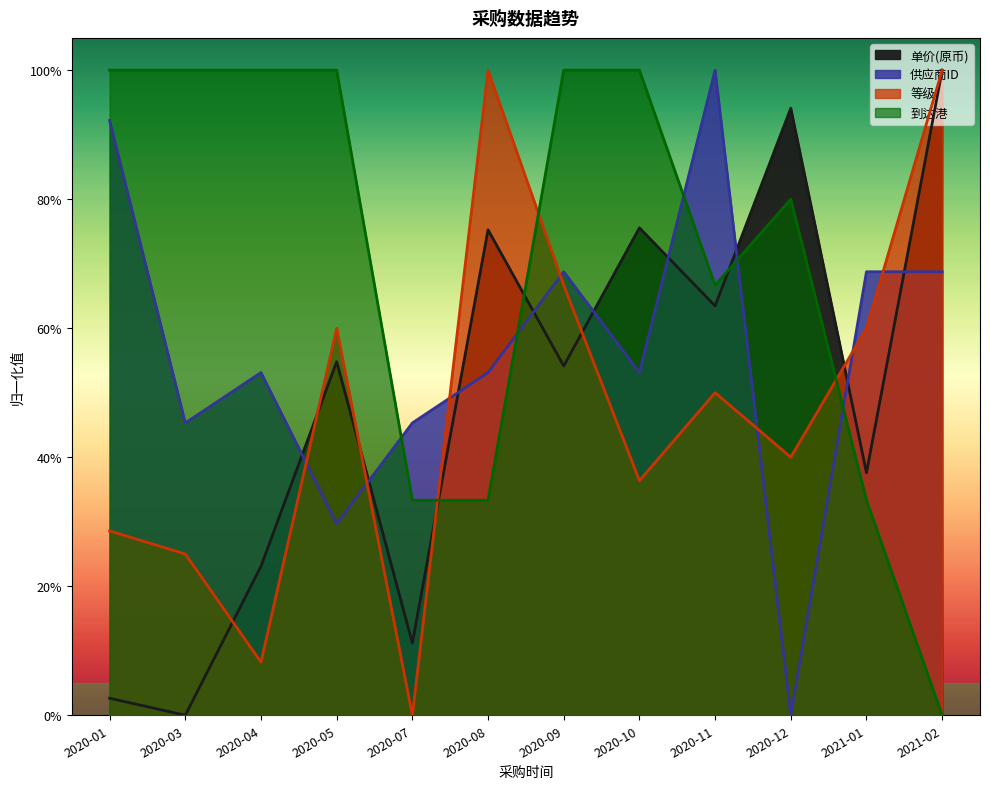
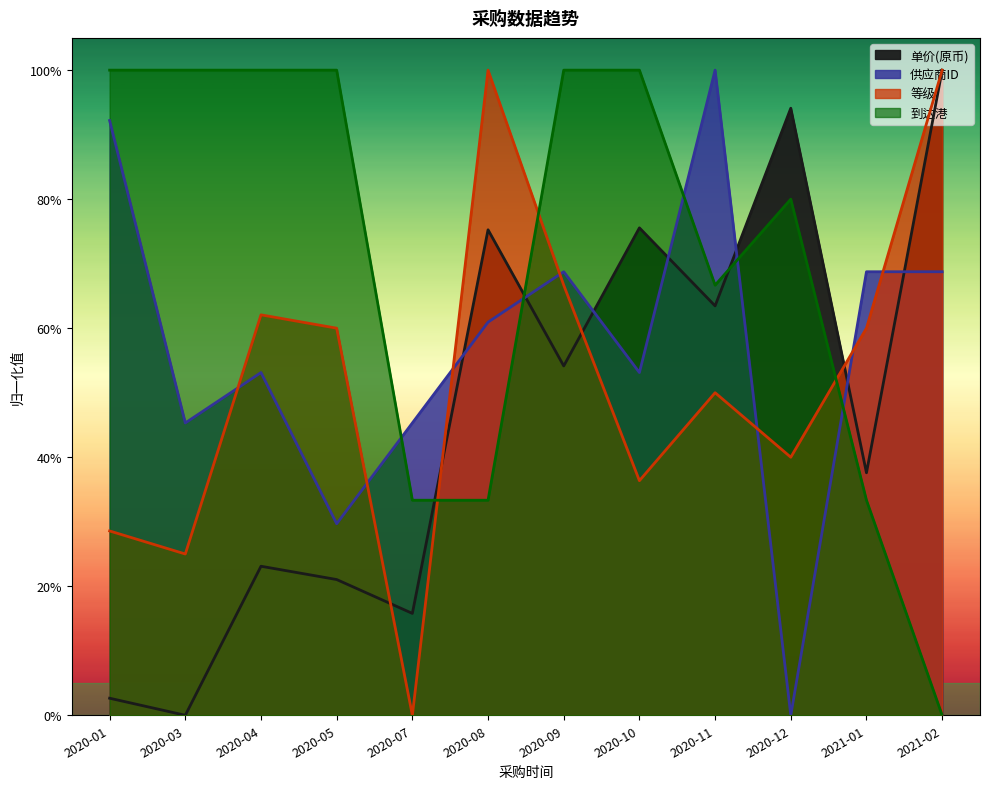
  {
    "单价(原币)": {
      "2020-01": "3%",
      "2020-03": "0%",
      "2020-04": "23%",
-     "2020-05": "55%",
-     "2020-07": "11%",
+     "2020-05": "21%",
+     "2020-07": "16%",
      "2020-08": "75%",
      "2020-09": "54%",
      "2020-10": "76%",
      "2020-11": "63%",
      "2020-12": "94%",
      "2021-01": "38%"
    },
    "供应商ID": {
      "2020-01": "92%",
      "2020-03": "45%",
      "2020-04": "53%",
      "2020-05": "30%",
      "2020-07": "45%",
-     "2020-08": "53%",
+     "2020-08": "61%",
      "2020-09": "69%",
      "2020-10": "53%",
      "2020-11": "100%",
      "2020-12": "0%",
      "2021-01": "69%",
      "2021-02": "69%"
    },
    "等级": {
      "2020-01": "29%",
      "2020-03": "25%",
-     "2020-04": "8%",
+     "2020-04": "62%",
      "2020-05": "60%",
      "2020-07": "0%",
      "2020-08": "100%",
      "2020-09": "67%",
      "2020-10": "36%",
      "2020-11": "50%",
      "2020-12": "40%",
      "2021-01": "60%"
    },
    "到达港": {
      "2020-01": "100%",
      "2020-03": "100%",
      "2020-04": "100%",
      "2020-05": "100%",
      "2020-07": "33%",
      "2020-08": "33%",
      "2020-09": "100%",
      "2020-10": "100%",
      "2020-11": "67%",
      "2020-12": "80%",
      "2021-01": "33%",
      "2021-02": "0%"
    }
  }
